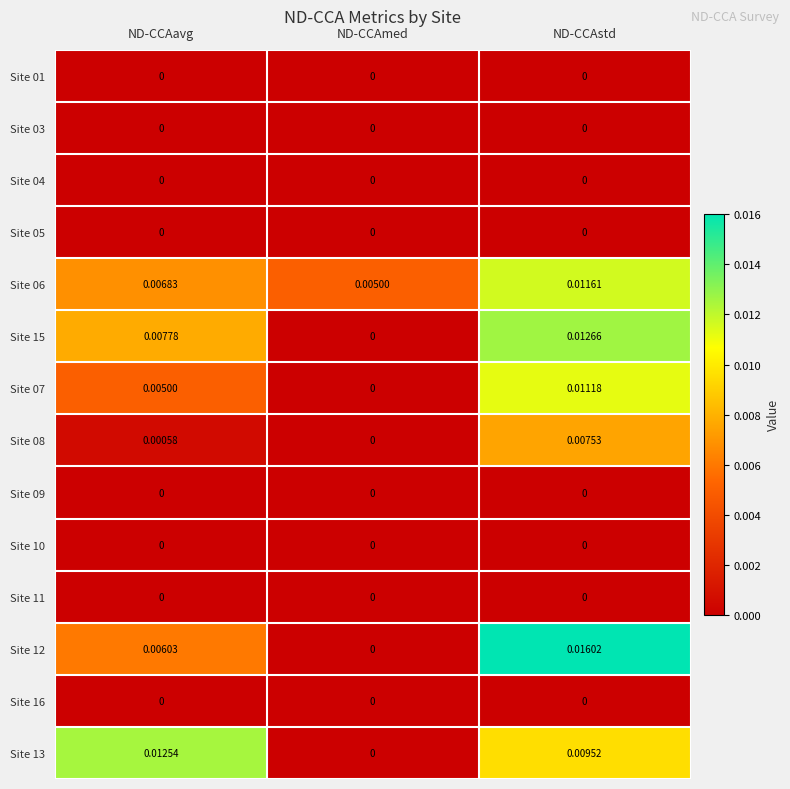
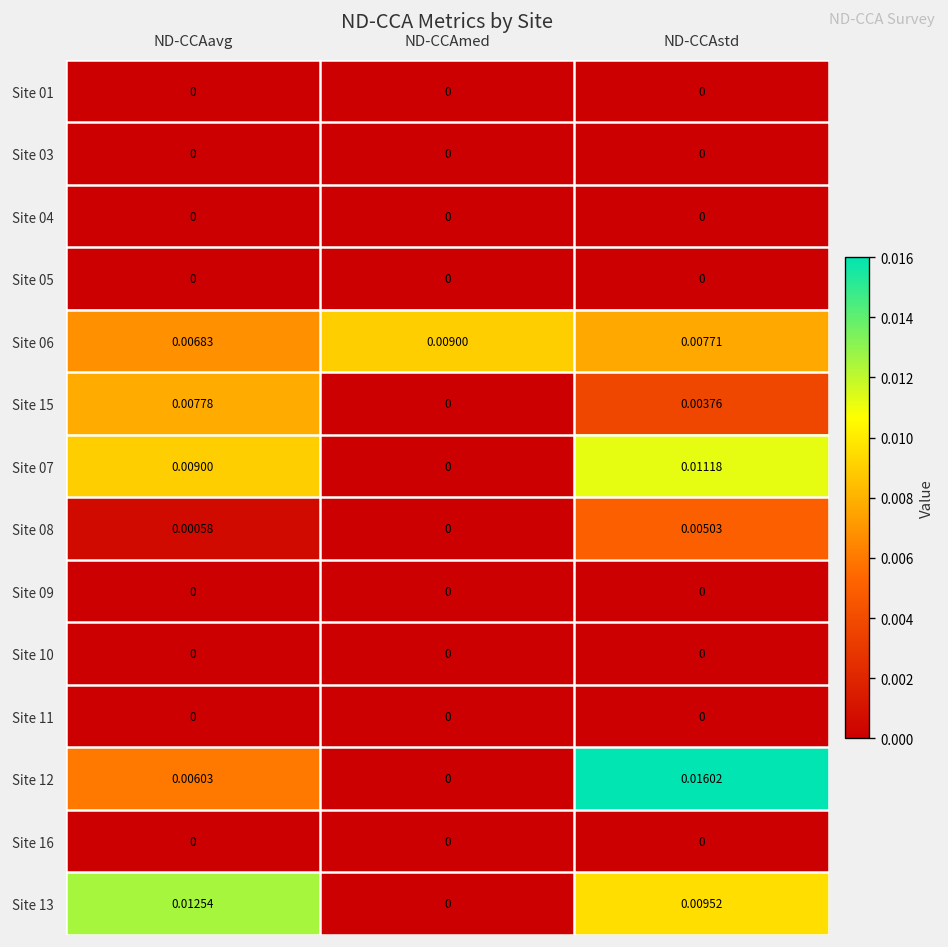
  {
    "Site 01": {
      "ND-CCAavg": 0,
      "ND-CCAmed": 0,
      "ND-CCAstd": 0
    },
    "Site 03": {
      "ND-CCAavg": 0,
      "ND-CCAmed": 0,
      "ND-CCAstd": 0
    },
    "Site 04": {
      "ND-CCAavg": 0,
      "ND-CCAmed": 0,
      "ND-CCAstd": 0
    },
    "Site 05": {
      "ND-CCAavg": 0,
      "ND-CCAmed": 0,
      "ND-CCAstd": 0
    },
    "Site 06": {
      "ND-CCAavg": 0.00683,
-     "ND-CCAmed": 0.00500,
-     "ND-CCAstd": 0.01161
+     "ND-CCAmed": 0.00900,
+     "ND-CCAstd": 0.00771
    },
    "Site 15": {
      "ND-CCAavg": 0.00778,
      "ND-CCAmed": 0,
-     "ND-CCAstd": 0.01266
+     "ND-CCAstd": 0.00376
    },
    "Site 07": {
-     "ND-CCAavg": 0.00500,
+     "ND-CCAavg": 0.00900,
      "ND-CCAmed": 0,
      "ND-CCAstd": 0.01118
    },
    "Site 08": {
      "ND-CCAavg": 0.00058,
      "ND-CCAmed": 0,
-     "ND-CCAstd": 0.00753
+     "ND-CCAstd": 0.00503
    },
    "Site 09": {
      "ND-CCAavg": 0,
      "ND-CCAmed": 0,
      "ND-CCAstd": 0
    },
    "Site 10": {
      "ND-CCAavg": 0,
      "ND-CCAmed": 0,
      "ND-CCAstd": 0
    },
    "Site 11": {
      "ND-CCAavg": 0,
      "ND-CCAmed": 0,
      "ND-CCAstd": 0
    },
    "Site 12": {
      "ND-CCAavg": 0.00603,
      "ND-CCAmed": 0,
      "ND-CCAstd": 0.01602
    },
    "Site 16": {
      "ND-CCAavg": 0,
      "ND-CCAmed": 0,
      "ND-CCAstd": 0
    },
    "Site 13": {
      "ND-CCAavg": 0.01254,
      "ND-CCAmed": 0,
      "ND-CCAstd": 0.00952
    }
  }
